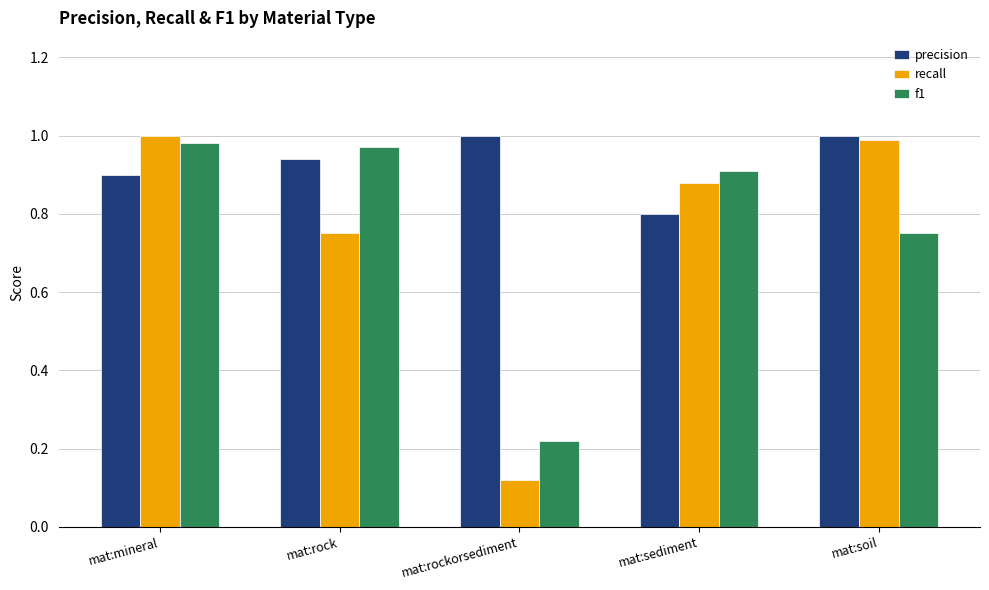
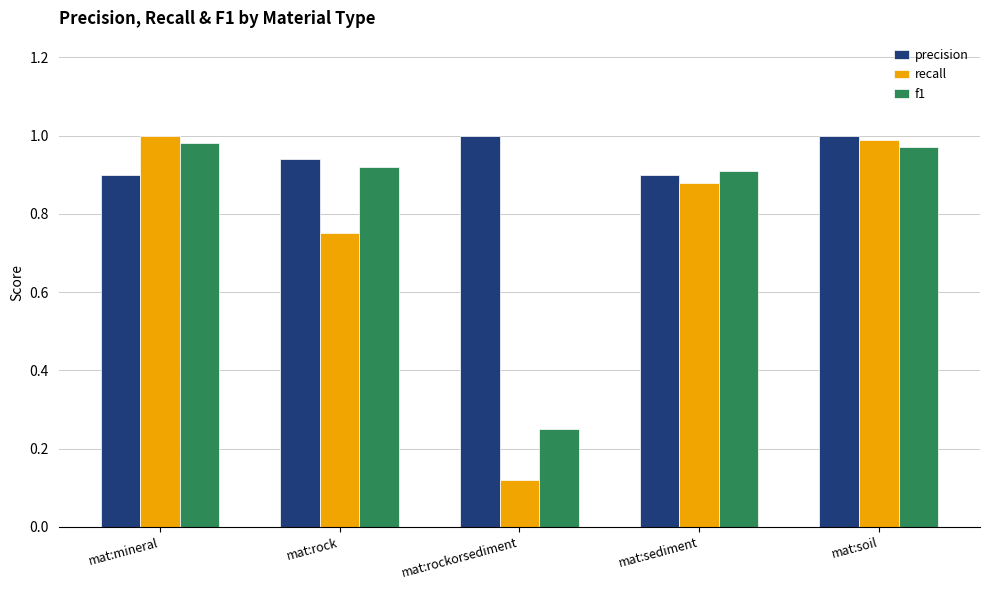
  {
    "precision": {
      "mat:mineral": 0.9,
      "mat:rock": 0.94,
      "mat:rockorsediment": 1.0,
-     "mat:sediment": 0.8,
+     "mat:sediment": 0.9,
      "mat:soil": 1.0
    },
    "recall": {
      "mat:mineral": 1.00,
      "mat:rock": 0.75,
      "mat:rockorsediment": 0.12,
      "mat:sediment": 0.88,
      "mat:soil": 0.99
    },
    "f1": {
      "mat:mineral": 0.98,
-     "mat:rock": 0.97,
-     "mat:rockorsediment": 0.22,
+     "mat:rock": 0.92,
+     "mat:rockorsediment": 0.25,
      "mat:sediment": 0.91,
-     "mat:soil": 0.75
+     "mat:soil": 0.97
    }
  }
